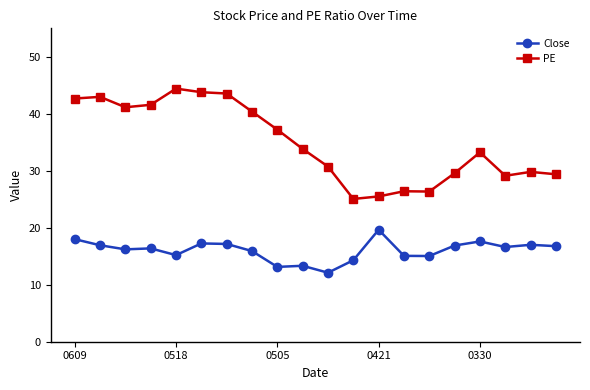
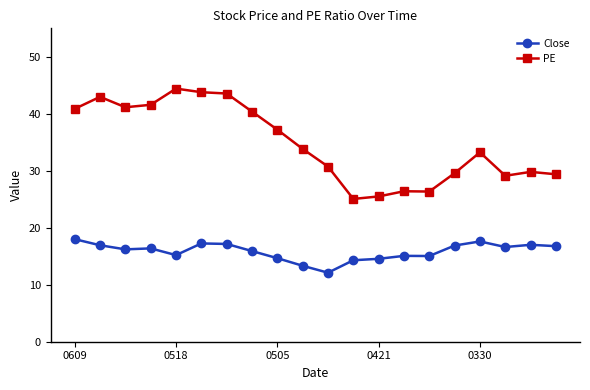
  {
    "Close": {
      "0609": 18,
      "0518": 15,
-     "0505": 13,
-     "0421": 20,
+     "0505": 15,
+     "0421": 15,
      "0330": 18
    },
    "PE": {
-     "0609": 43,
+     "0609": 41,
      "0518": 44,
      "0505": 37,
      "0421": 25,
      "0330": 33
    }
  }
